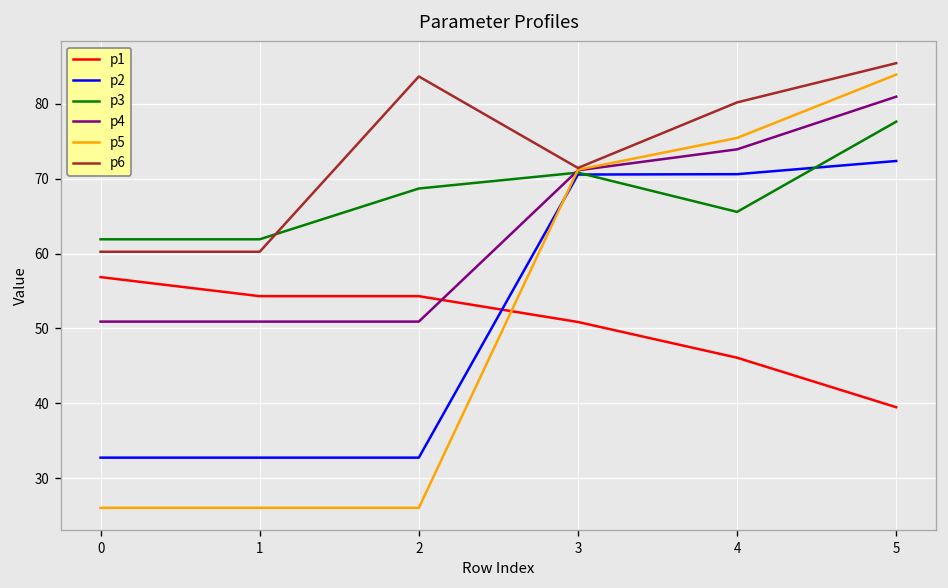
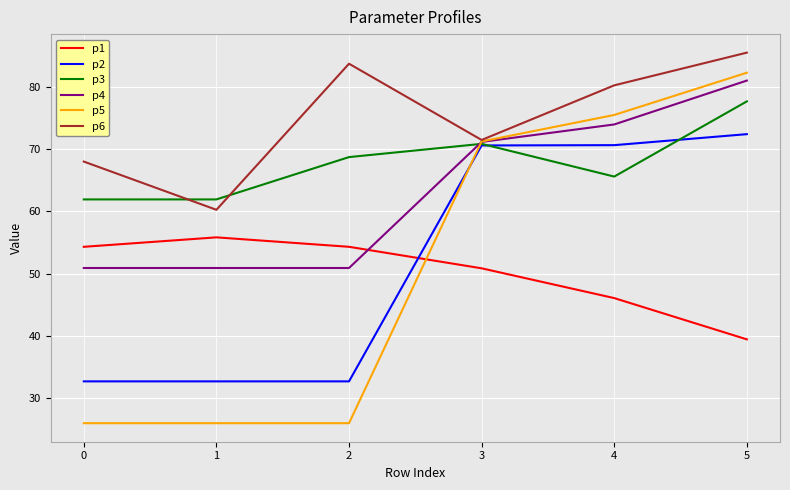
  {
    "p1": {
-     "0": 57,
-     "1": 54,
+     "0": 54,
+     "1": 56,
      "2": 54,
      "3": 51,
      "4": 46,
      "5": 39
    },
    "p2": {
      "0": 33,
      "1": 33,
      "2": 33,
      "4": 71,
      "5": 72
    },
    "p3": {
      "0": 62,
      "1": 62,
      "2": 69,
      "4": 66,
      "5": 78
    },
    "p4": {
      "0": 51,
      "1": 51,
      "2": 51,
      "4": 74,
      "5": 81
    },
    "p5": {
      "0": 26,
      "1": 26,
      "2": 26,
      "4": 75,
-     "5": 84
+     "5": 82
    },
    "p6": {
-     "0": 60,
+     "0": 68,
      "1": 60,
      "2": 84,
      "4": 80,
      "5": 85
    }
  }
